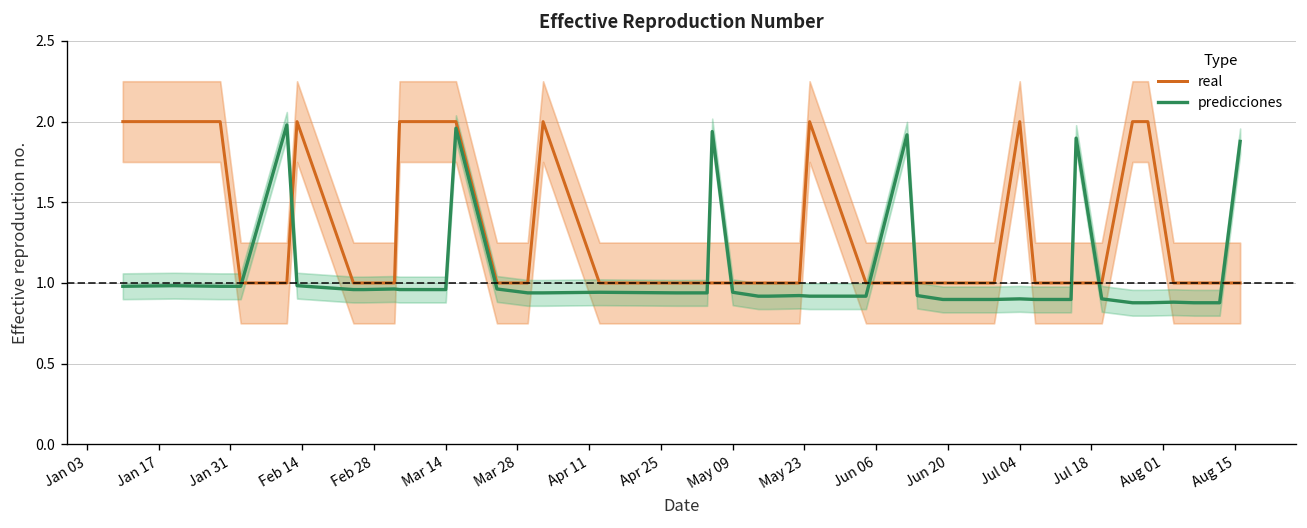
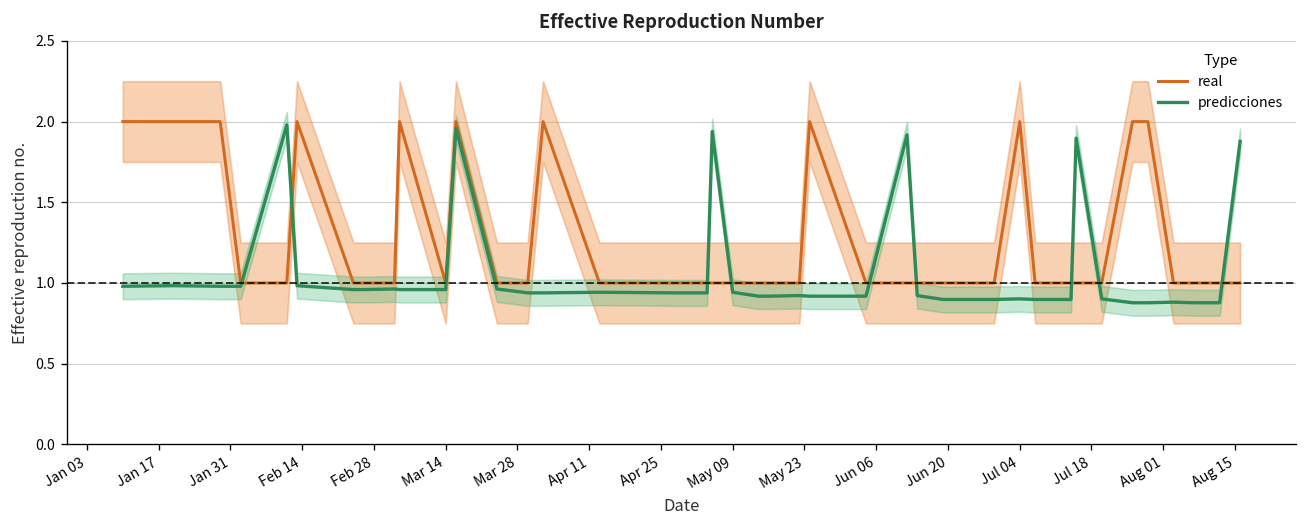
  {
    "real": {
-     "Mar 14": 2,
+     "Mar 14": 1,
      "May 09": 1,
      "Jul 04": 2
    }
  }
